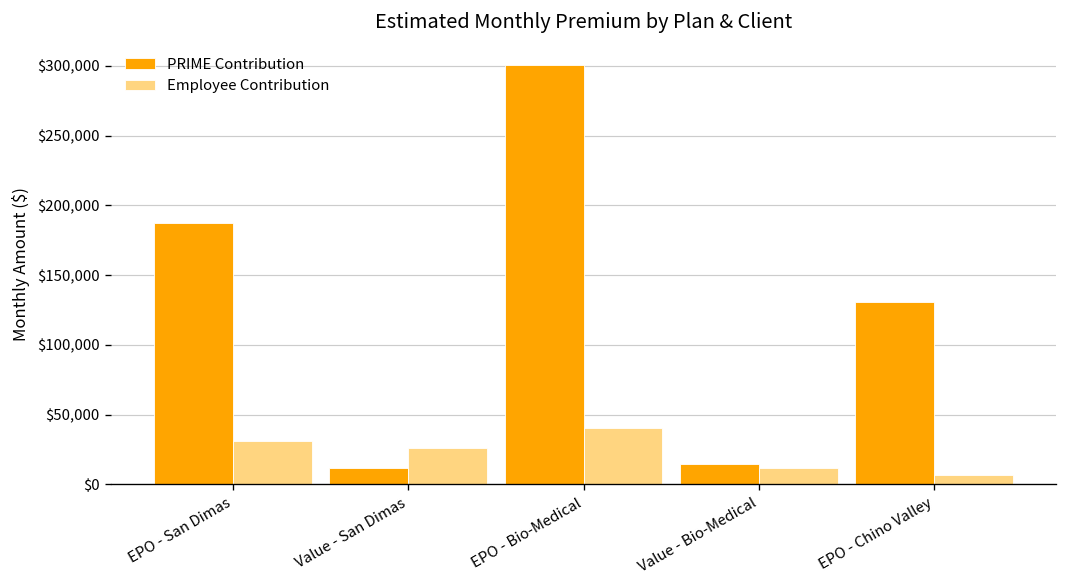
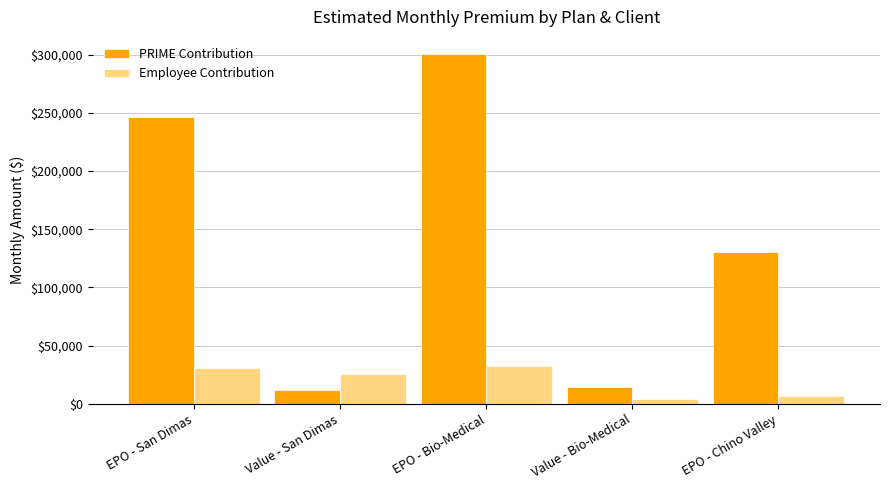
  {
    "PRIME Contribution": {
-     "EPO - San Dimas": "$187,000",
+     "EPO - San Dimas": "$246,000",
      "Value - San Dimas": "$12,000",
      "EPO - Bio-Medical": "$300,000",
      "Value - Bio-Medical": "$15,000",
      "EPO - Chino Valley": "$131,000"
    },
    "Employee Contribution": {
      "EPO - San Dimas": "$31,000",
      "Value - San Dimas": "$26,000",
-     "EPO - Bio-Medical": "$40,000",
-     "Value - Bio-Medical": "$12,000",
+     "EPO - Bio-Medical": "$32,000",
+     "Value - Bio-Medical": "$4,000",
      "EPO - Chino Valley": "$7,000"
    }
  }
